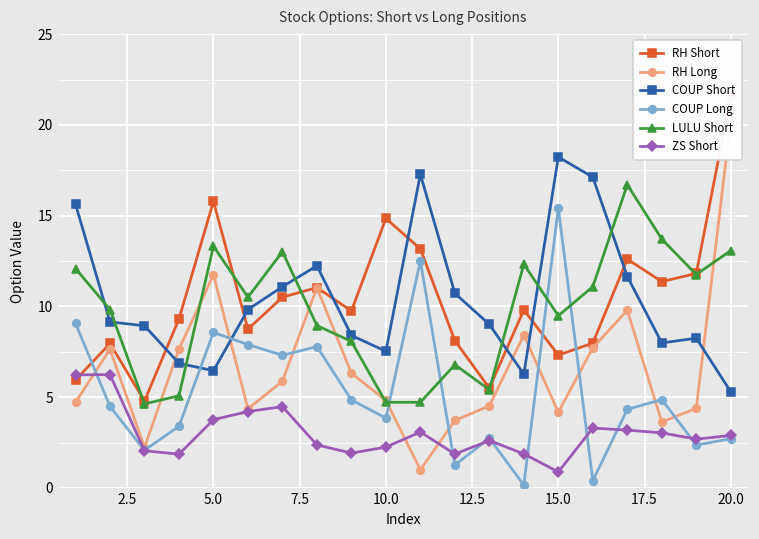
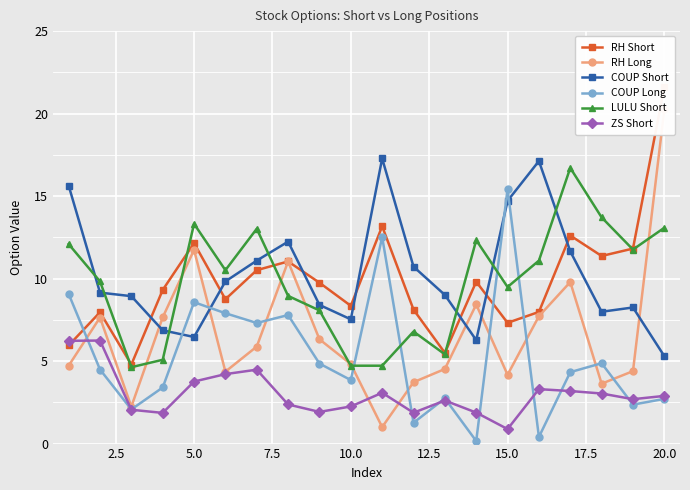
  {
    "RH Short": {
-     "5.0": 15.8,
-     "10.0": 14.9,
+     "5.0": 12.2,
+     "10.0": 8.4,
      "15.0": 7.3
    },
    "RH Long": {
      "5.0": 11.7,
      "15.0": 4.2
    },
    "COUP Short": {
      "5.0": 6.5,
      "10.0": 7.5,
-     "15.0": 18.2,
+     "15.0": 14.7,
      "20.0": 5.3
    },
    "COUP Long": {
      "5.0": 8.6,
      "10.0": 3.9,
      "15.0": 15.4,
      "20.0": 2.7
    },
    "LULU Short": {
      "5.0": 13.3,
      "15.0": 9.5,
      "20.0": 13.1
    },
    "ZS Short": {
      "5.0": 3.8,
      "10.0": 2.3,
      "15.0": 0.9,
      "20.0": 2.9
    }
  }
